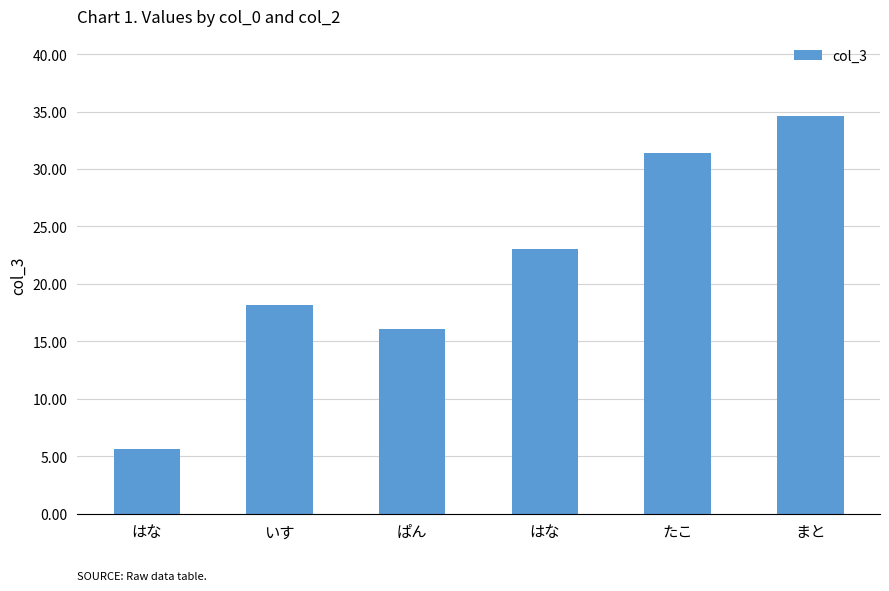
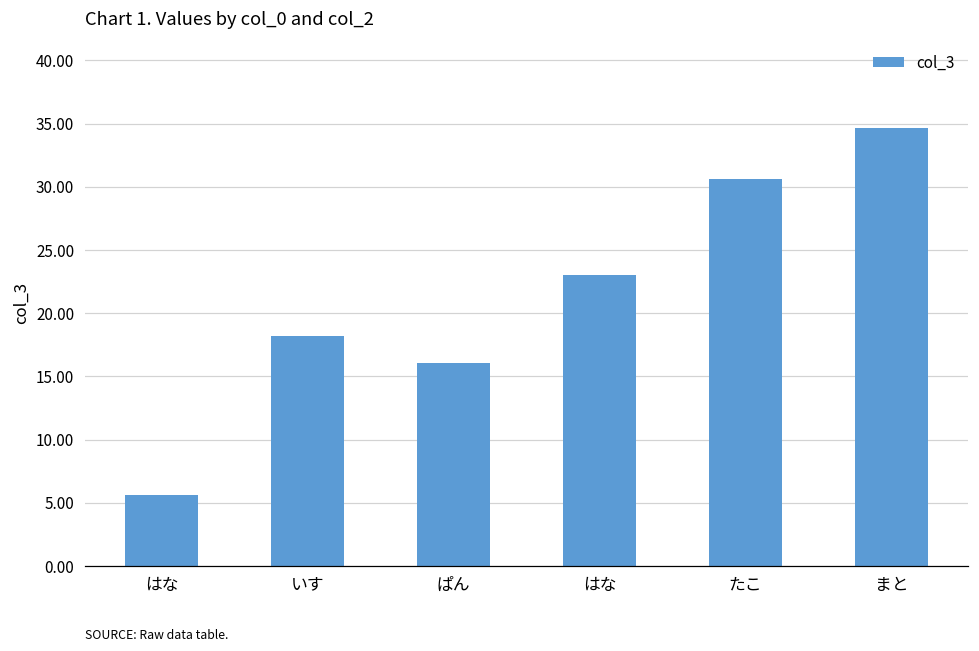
  {
    "いす": 18.2,
    "ぱん": 16.0,
-   "たこ": 31.4,
+   "たこ": 30.6,
    "まと": 34.7
  }
